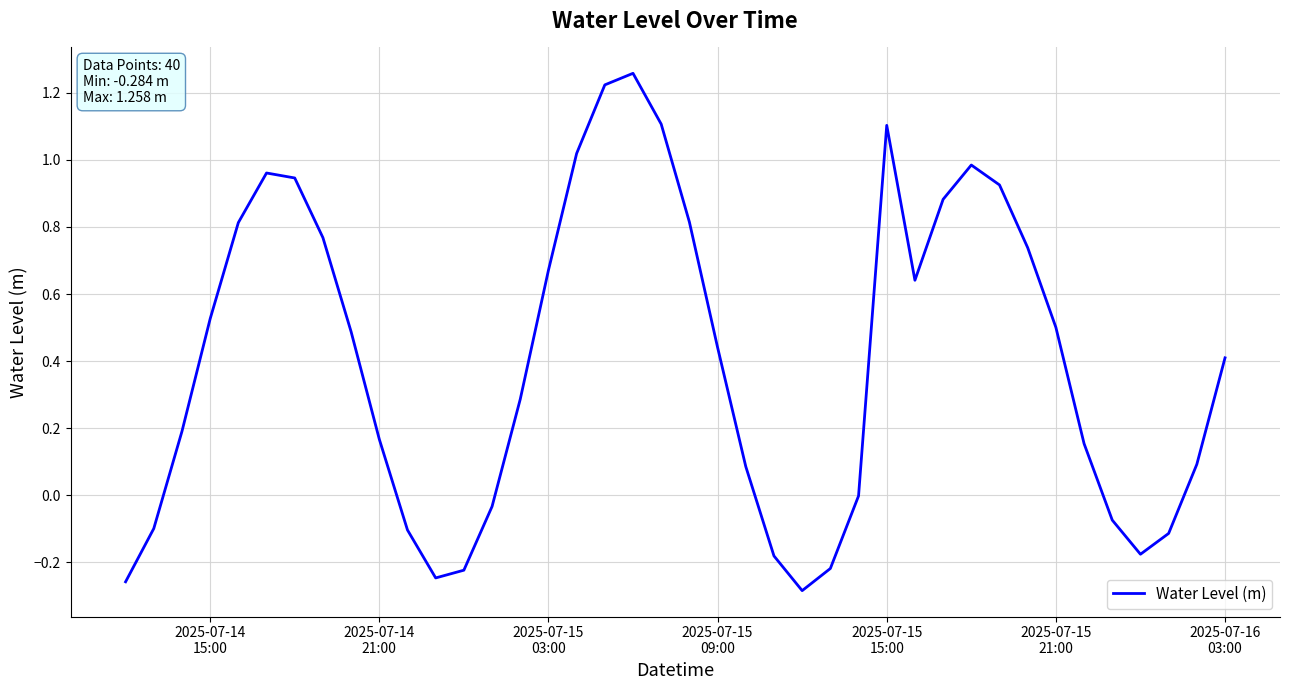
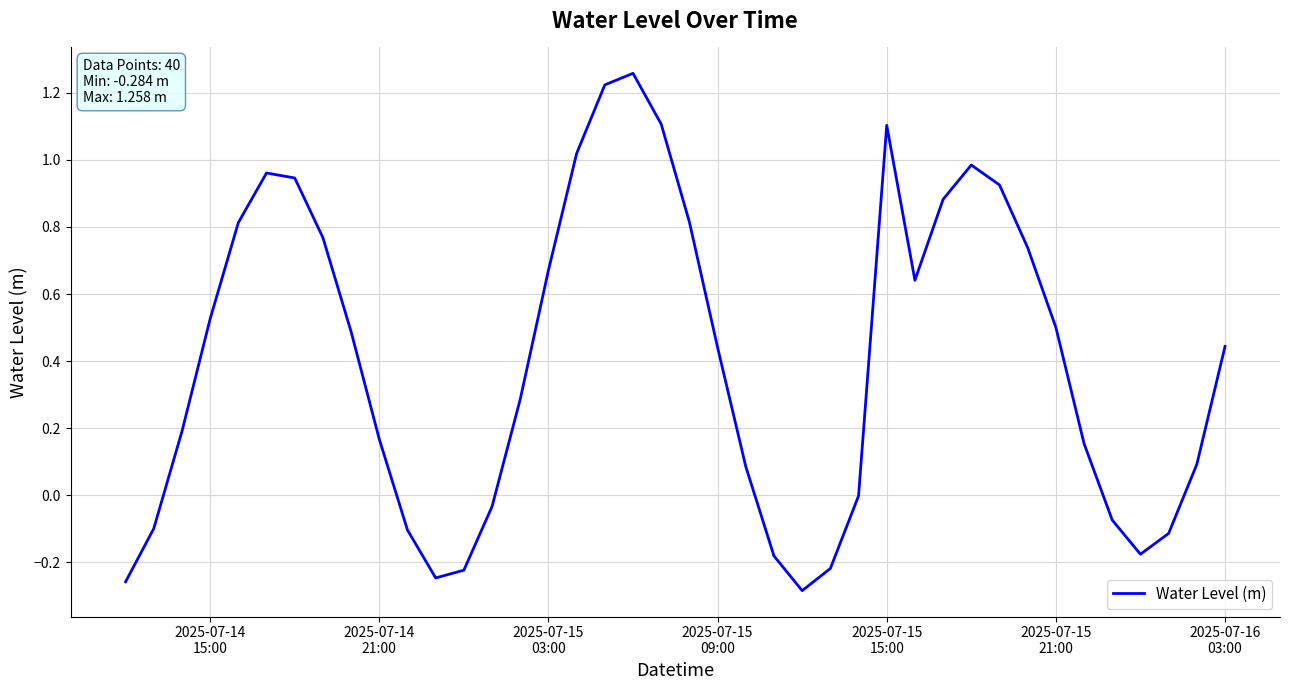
  {
    "2025-07-14 15:00": 0.53,
    "2025-07-14 21:00": 0.17,
    "2025-07-15 03:00": 0.67,
    "2025-07-15 09:00": 0.44,
    "2025-07-15 15:00": 1.10,
    "2025-07-15 21:00": 0.50,
-   "2025-07-16 03:00": 0.41
+   "2025-07-16 03:00": 0.44
  }
